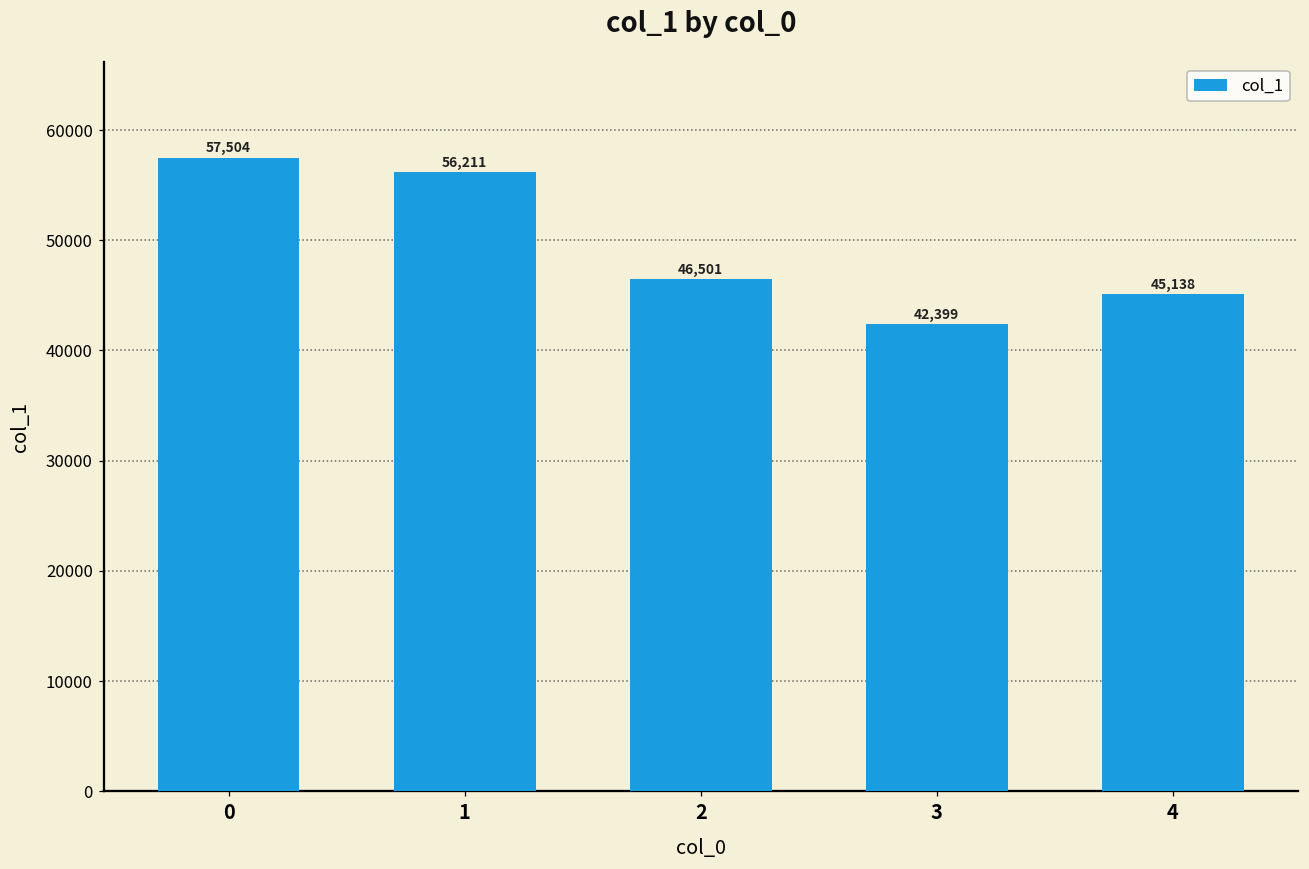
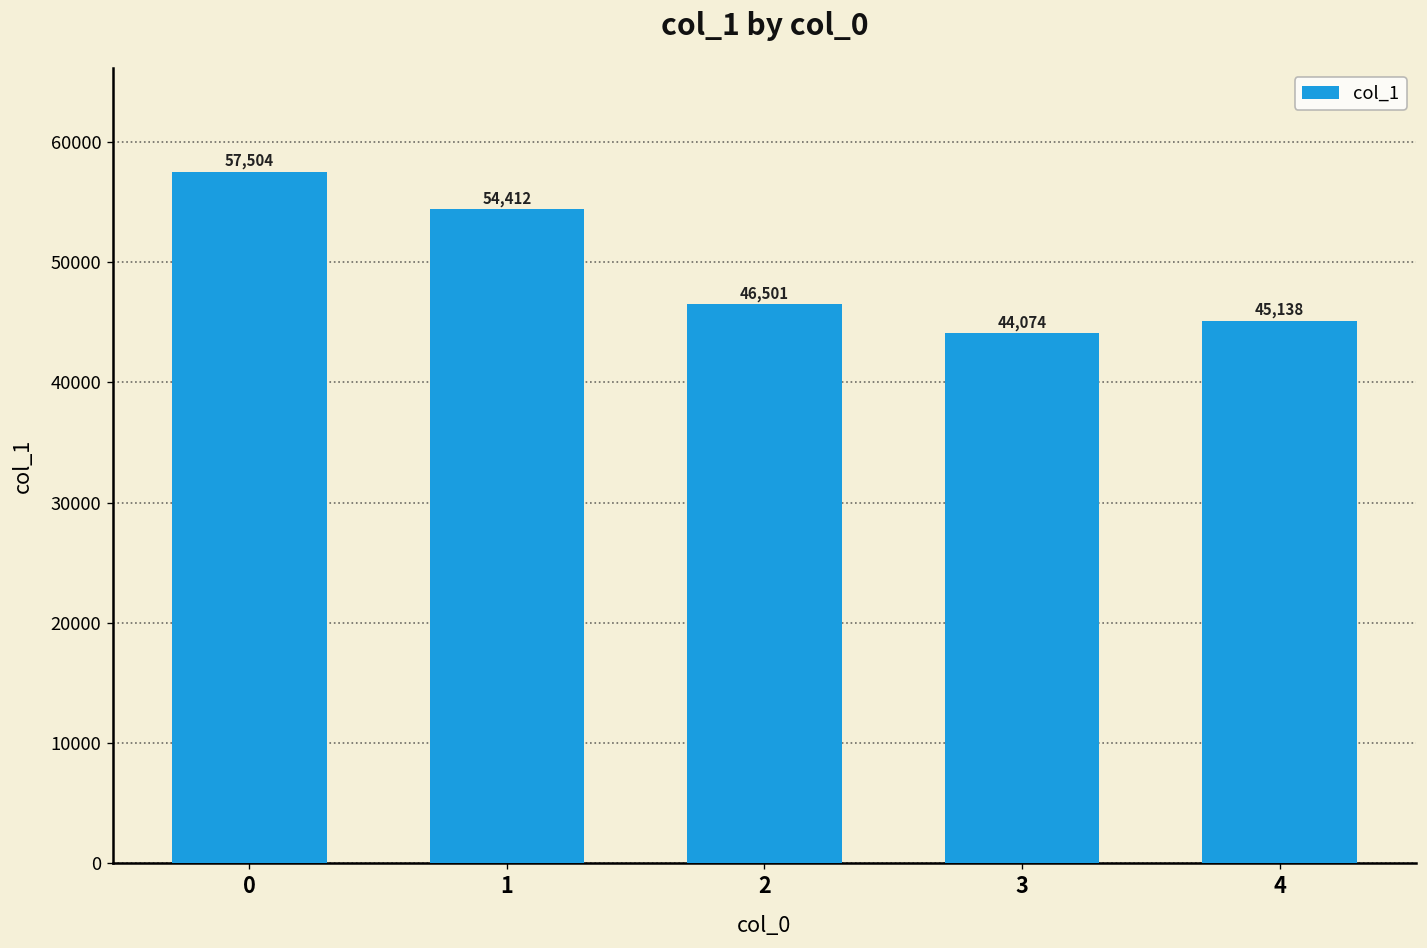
  {
    "0": "57,504",
-   "1": "56,211",
+   "1": "54,412",
    "2": "46,501",
-   "3": "42,399",
+   "3": "44,074",
    "4": "45,138"
  }
